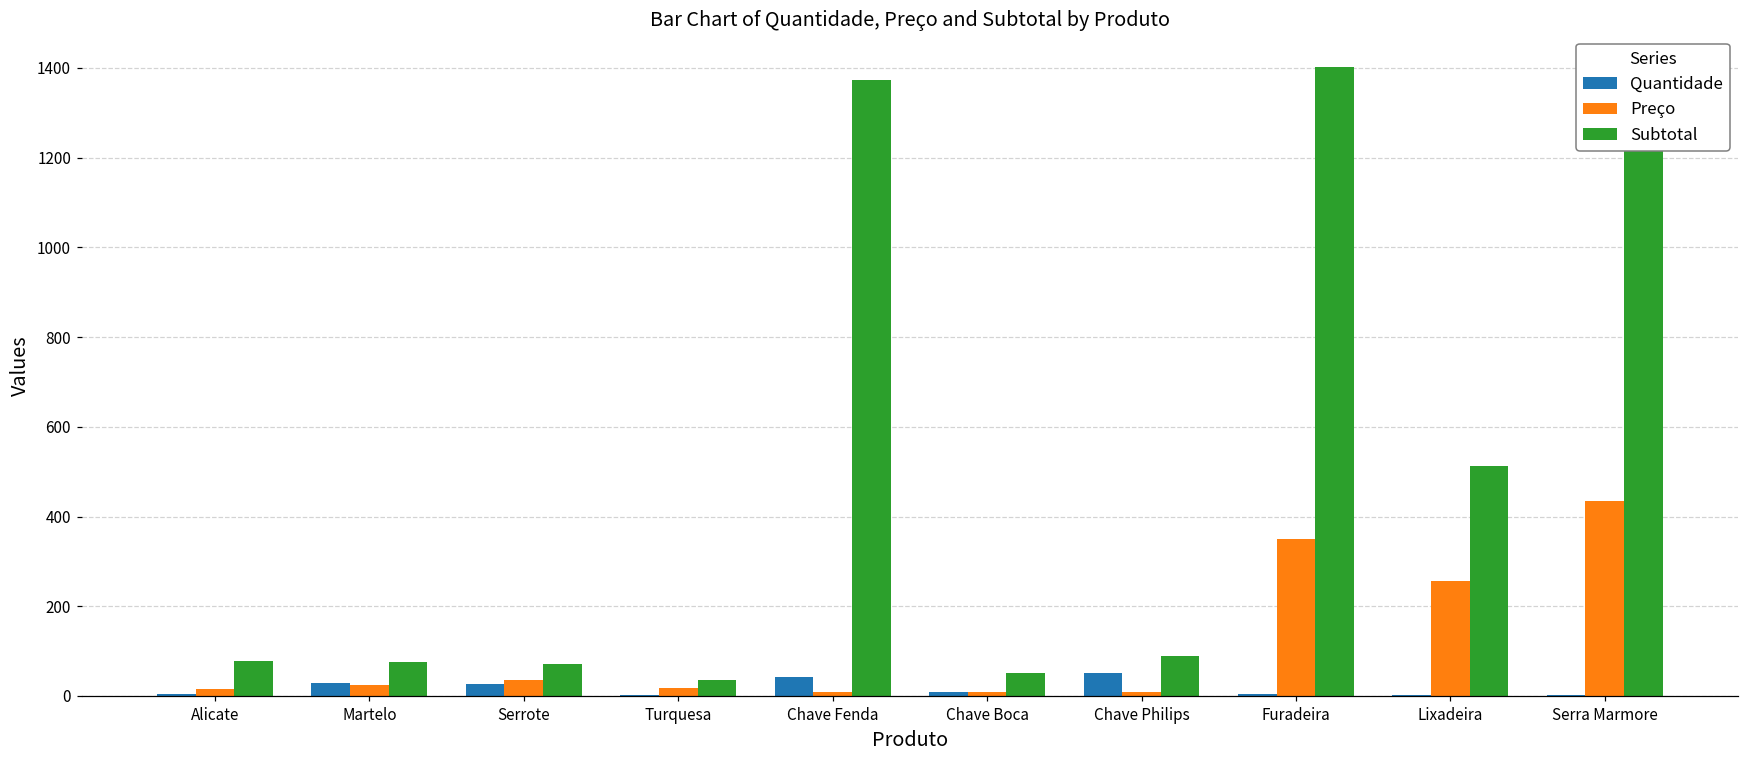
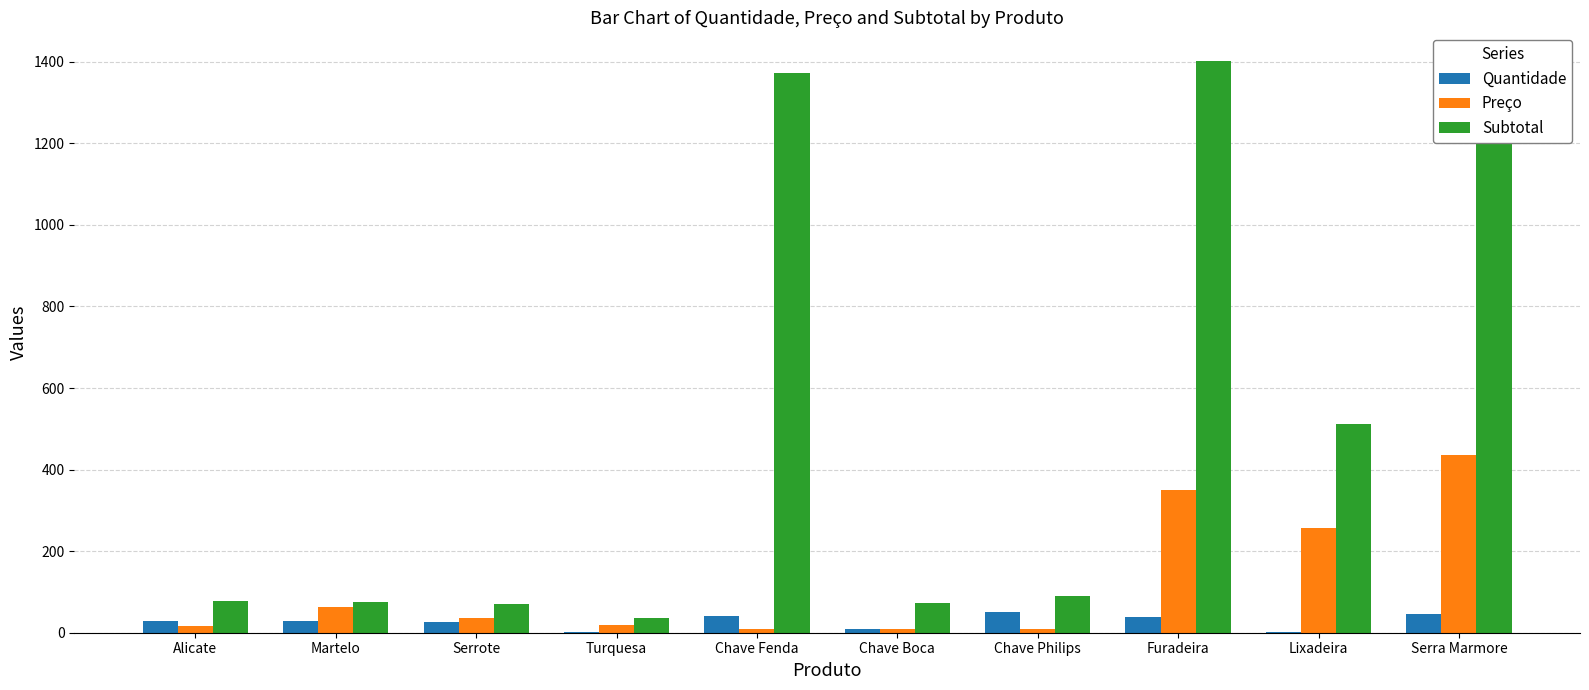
  {
    "Quantidade": {
-     "Alicate": 10,
+     "Alicate": 30,
      "Martelo": 30,
      "Serrote": 30,
      "Chave Fenda": 40,
      "Chave Boca": 10,
      "Chave Philips": 50,
-     "Furadeira": 0,
-     "Serra Marmore": 0
+     "Furadeira": 40,
+     "Serra Marmore": 50
    },
    "Preço": {
      "Alicate": 20,
-     "Martelo": 30,
+     "Martelo": 60,
      "Serrote": 40,
      "Turquesa": 20,
      "Chave Fenda": 10,
      "Chave Boca": 10,
      "Chave Philips": 10,
      "Furadeira": 350,
      "Lixadeira": 260,
      "Serra Marmore": 440
    },
    "Subtotal": {
      "Alicate": 80,
      "Martelo": 80,
      "Serrote": 70,
      "Turquesa": 40,
      "Chave Fenda": 1370,
-     "Chave Boca": 50,
+     "Chave Boca": 70,
      "Chave Philips": 90,
      "Furadeira": 1400,
      "Lixadeira": 510
    }
  }
